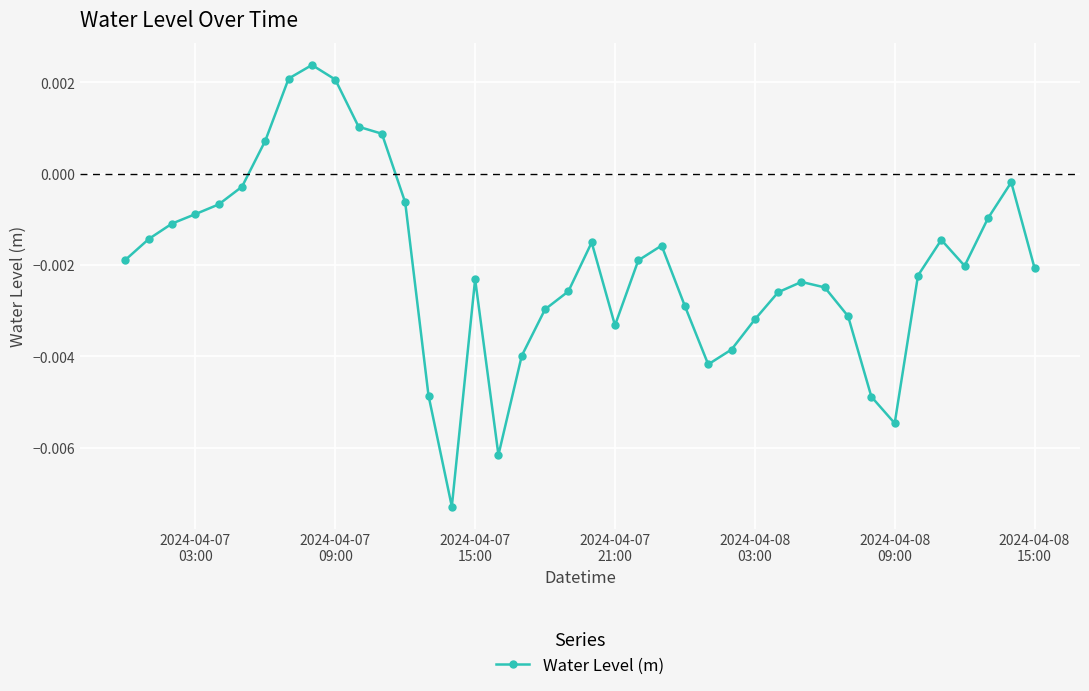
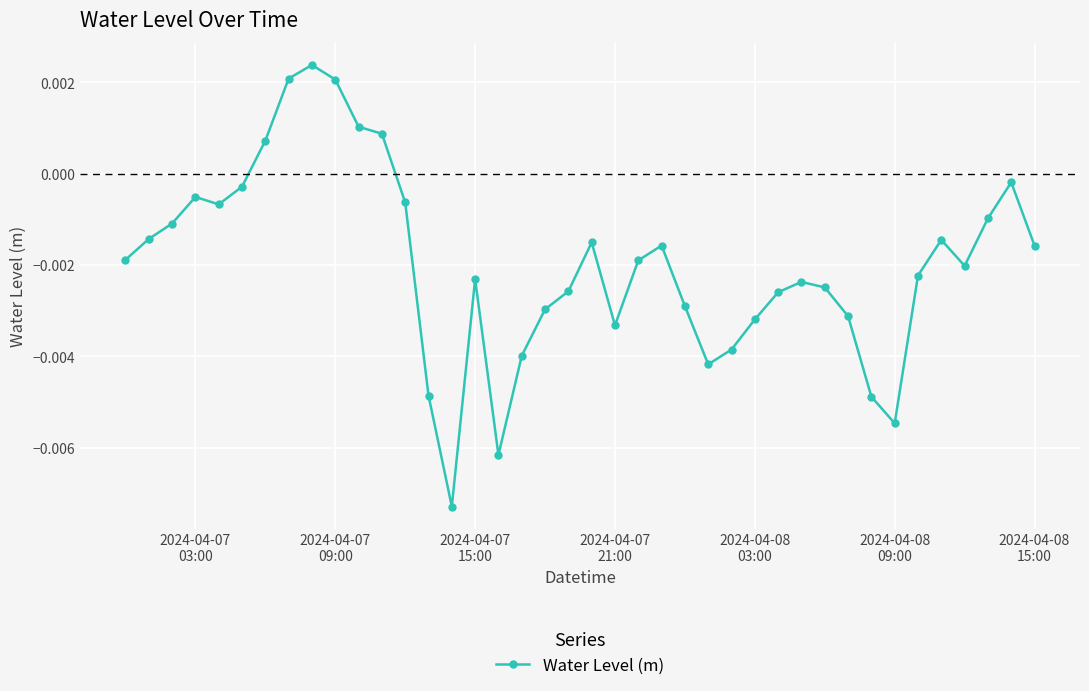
  {
-   "2024-04-07 03:00": -0.0009,
+   "2024-04-07 03:00": -0.0005,
    "2024-04-07 09:00": 0.0021,
    "2024-04-07 15:00": -0.0023,
    "2024-04-07 21:00": -0.0033,
    "2024-04-08 03:00": -0.0032,
    "2024-04-08 09:00": -0.0055,
-   "2024-04-08 15:00": -0.0021
+   "2024-04-08 15:00": -0.0016
  }
